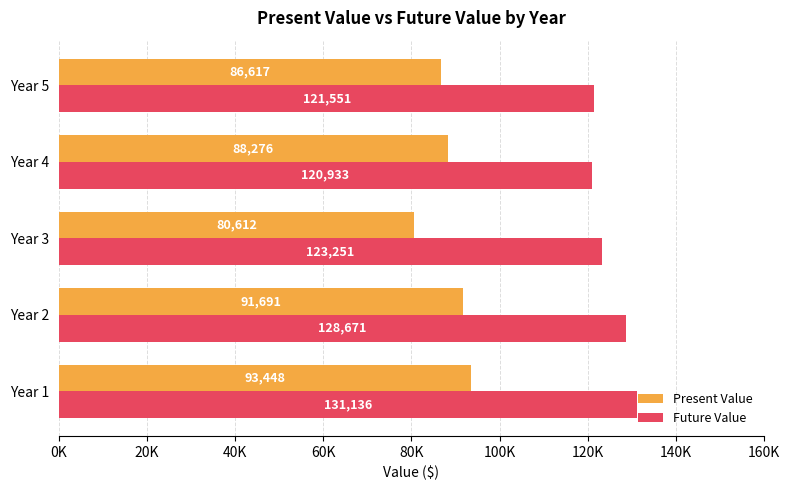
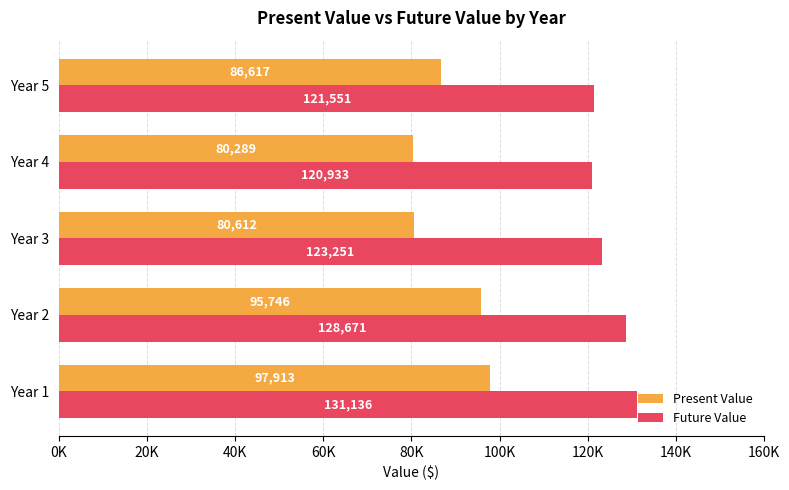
  {
    "Present Value": {
      "Year 5": "86,617",
-     "Year 4": "88,276",
+     "Year 4": "80,289",
      "Year 3": "80,612",
-     "Year 2": "91,691",
-     "Year 1": "93,448"
+     "Year 2": "95,746",
+     "Year 1": "97,913"
    },
    "Future Value": {
      "Year 5": "121,551",
      "Year 4": "120,933",
      "Year 3": "123,251",
      "Year 2": "128,671",
      "Year 1": "131,136"
    }
  }
